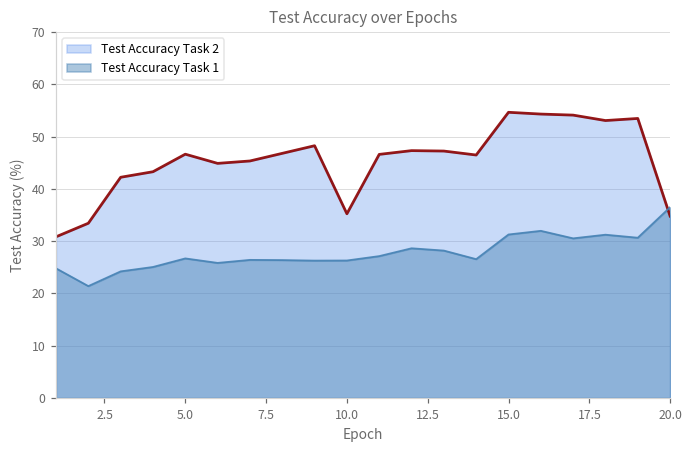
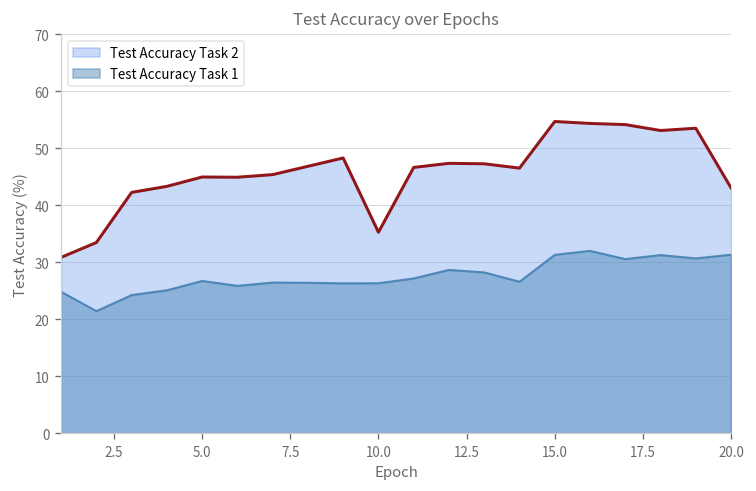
  {
    "Test Accuracy Task 2": {
-     "5.0": 47,
+     "5.0": 45,
      "10.0": 35,
      "15.0": 55,
-     "20.0": 35
+     "20.0": 43
    },
    "Test Accuracy Task 1": {
      "5.0": 27,
      "10.0": 26,
      "15.0": 31,
-     "20.0": 37
+     "20.0": 31
    }
  }
